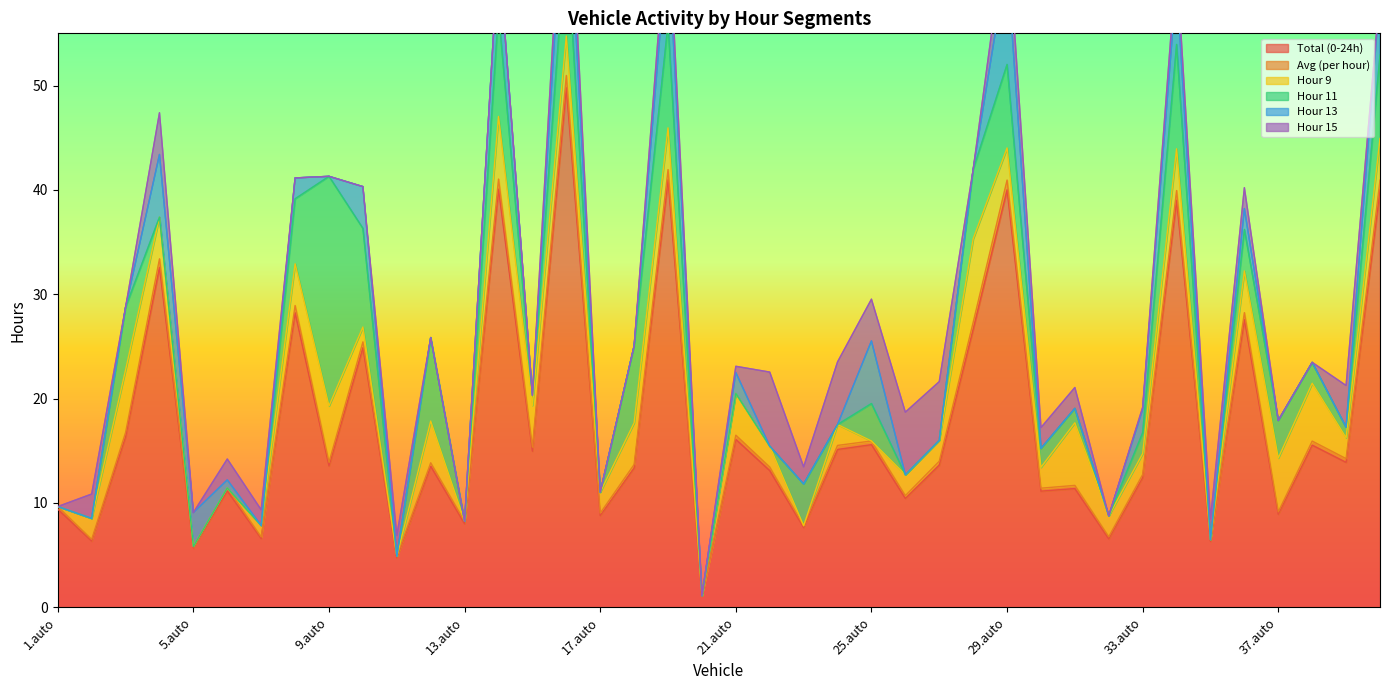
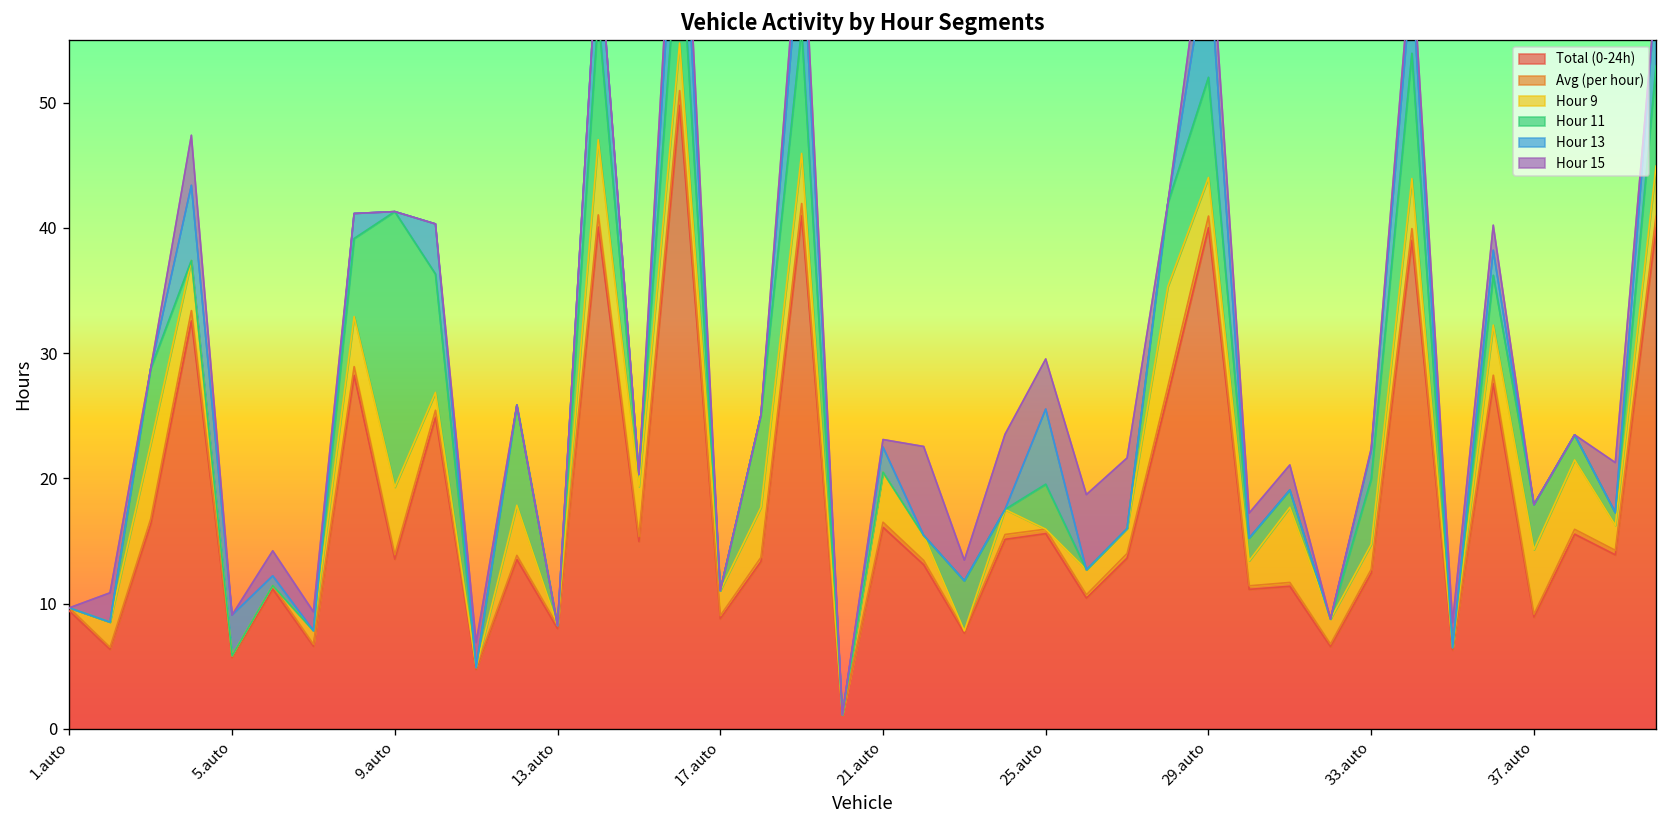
  {
    "Hour 9": {
      "9.auto": 5.4,
      "29.auto": 3.1,
      "33.auto": 2.0,
      "37.auto": 5.2
    },
    "Hour 11": {
      "25.auto": 3.6,
      "29.auto": 8.0,
-     "33.auto": 2.0
+     "33.auto": 5.2
    },
    "Hour 13": {
      "21.auto": 2.0,
      "25.auto": 6.0
    },
    "Hour 15": {
      "21.auto": 0.6,
      "25.auto": 4.0
    }
  }
